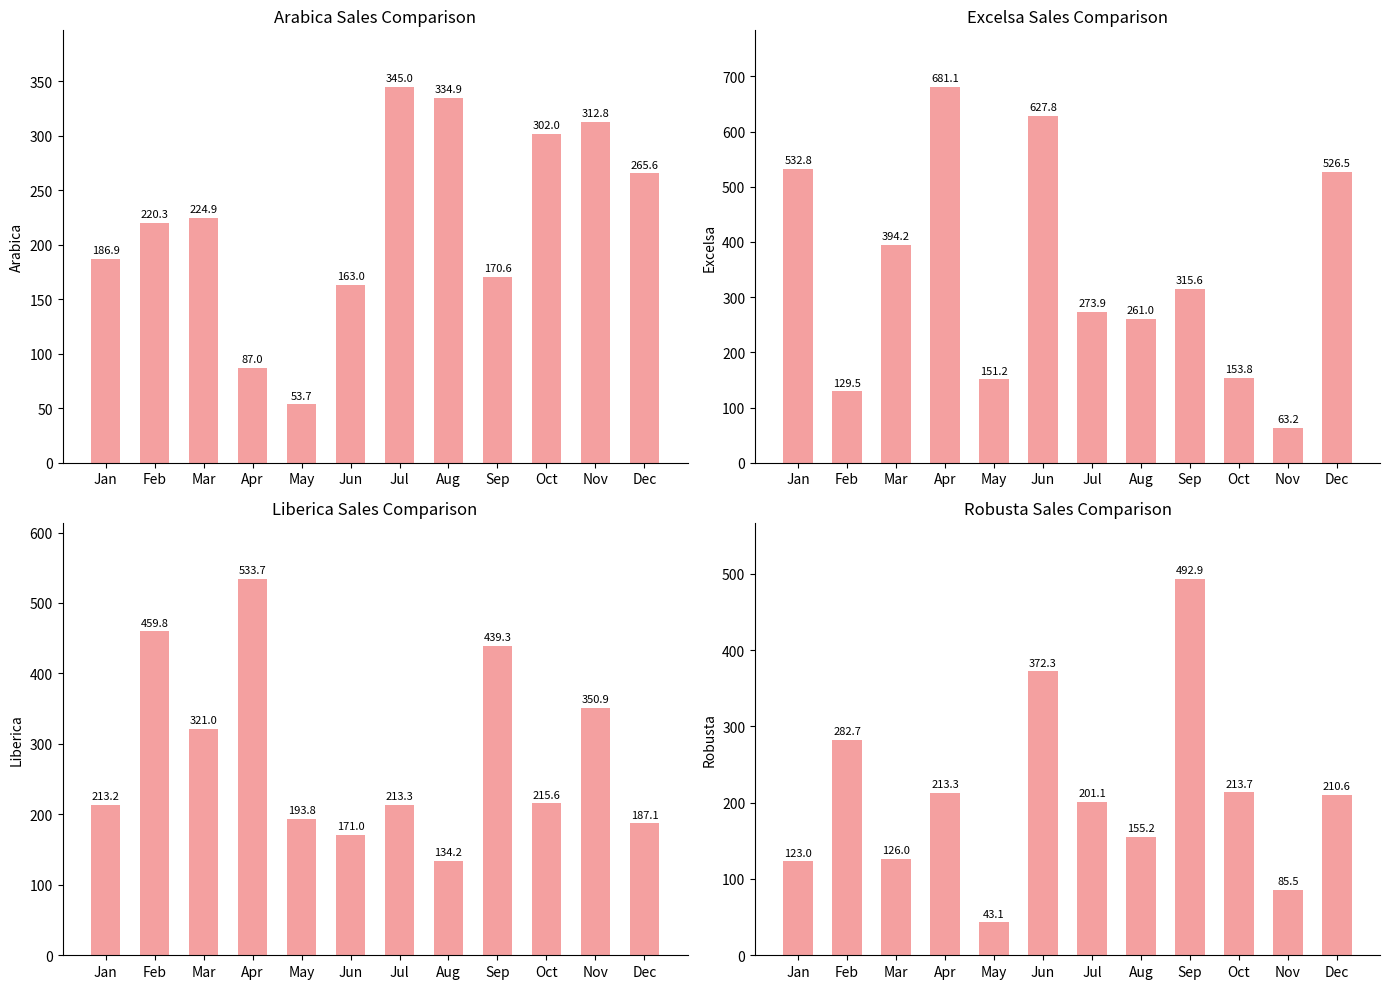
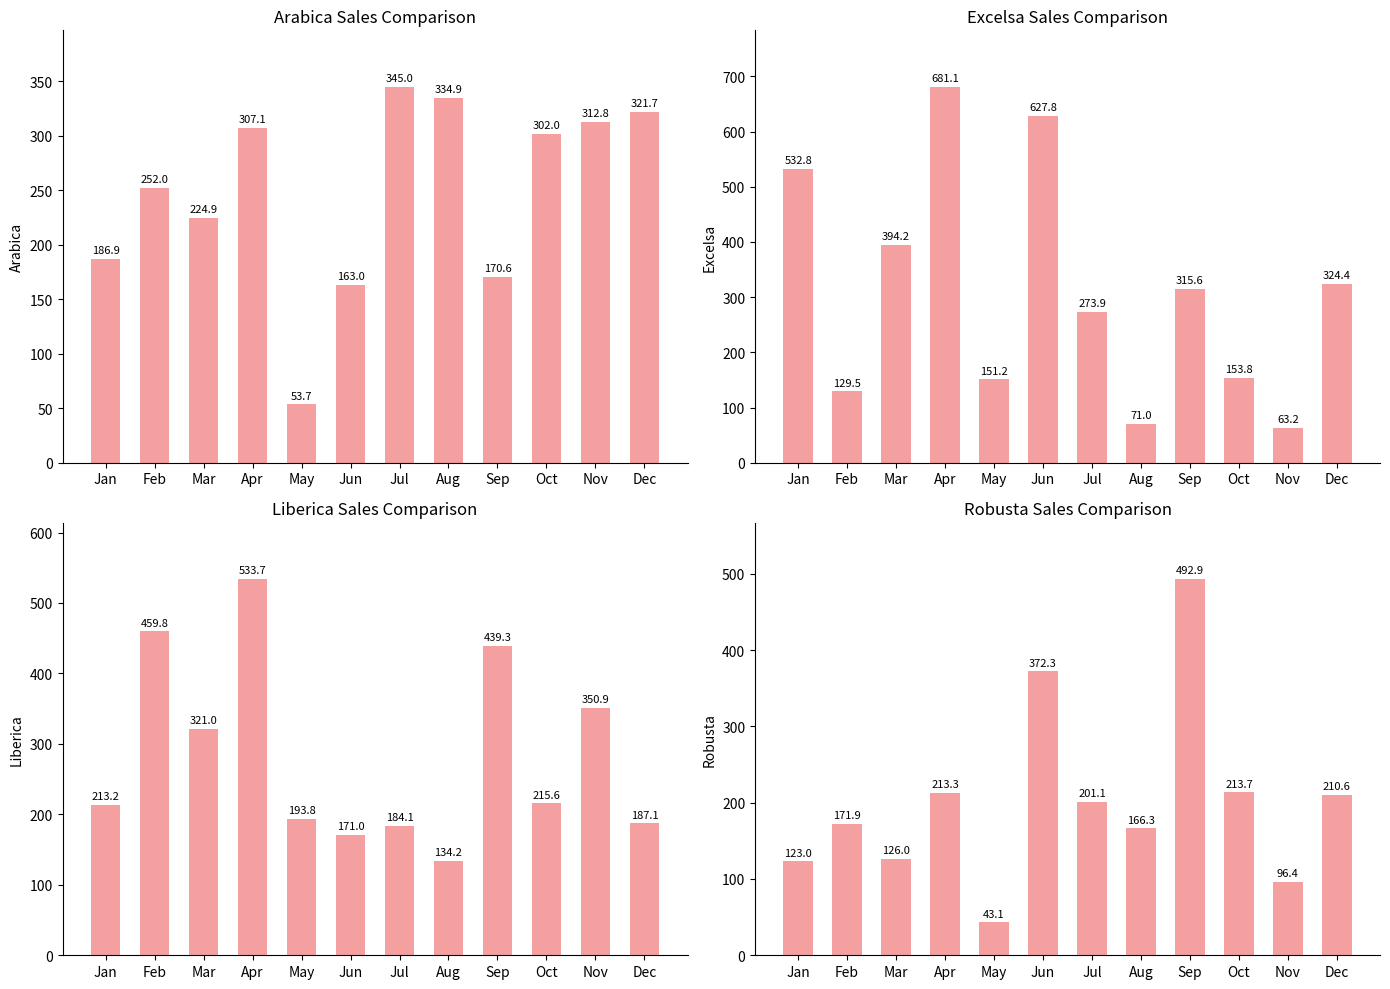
  {
    "Arabica Sales Comparison": {
      "Jan": 186.9,
-     "Feb": 220.3,
+     "Feb": 252.0,
      "Mar": 224.9,
-     "Apr": 87.0,
+     "Apr": 307.1,
      "May": 53.7,
      "Jun": 163.0,
      "Jul": 345.0,
      "Aug": 334.9,
      "Sep": 170.6,
      "Oct": 302.0,
      "Nov": 312.8,
-     "Dec": 265.6
+     "Dec": 321.7
    },
    "Excelsa Sales Comparison": {
      "Jan": 532.8,
      "Feb": 129.5,
      "Mar": 394.2,
      "Apr": 681.1,
      "May": 151.2,
      "Jun": 627.8,
      "Jul": 273.9,
-     "Aug": 261.0,
+     "Aug": 71.0,
      "Sep": 315.6,
      "Oct": 153.8,
      "Nov": 63.2,
-     "Dec": 526.5
+     "Dec": 324.4
    },
    "Liberica Sales Comparison": {
      "Jan": 213.2,
      "Feb": 459.8,
      "Mar": 321.0,
      "Apr": 533.7,
      "May": 193.8,
      "Jun": 171.0,
-     "Jul": 213.3,
+     "Jul": 184.1,
      "Aug": 134.2,
      "Sep": 439.3,
      "Oct": 215.6,
      "Nov": 350.9,
      "Dec": 187.1
    },
    "Robusta Sales Comparison": {
      "Jan": 123.0,
-     "Feb": 282.7,
+     "Feb": 171.9,
      "Mar": 126.0,
      "Apr": 213.3,
      "May": 43.1,
      "Jun": 372.3,
      "Jul": 201.1,
-     "Aug": 155.2,
+     "Aug": 166.3,
      "Sep": 492.9,
      "Oct": 213.7,
-     "Nov": 85.5,
+     "Nov": 96.4,
      "Dec": 210.6
    }
  }
